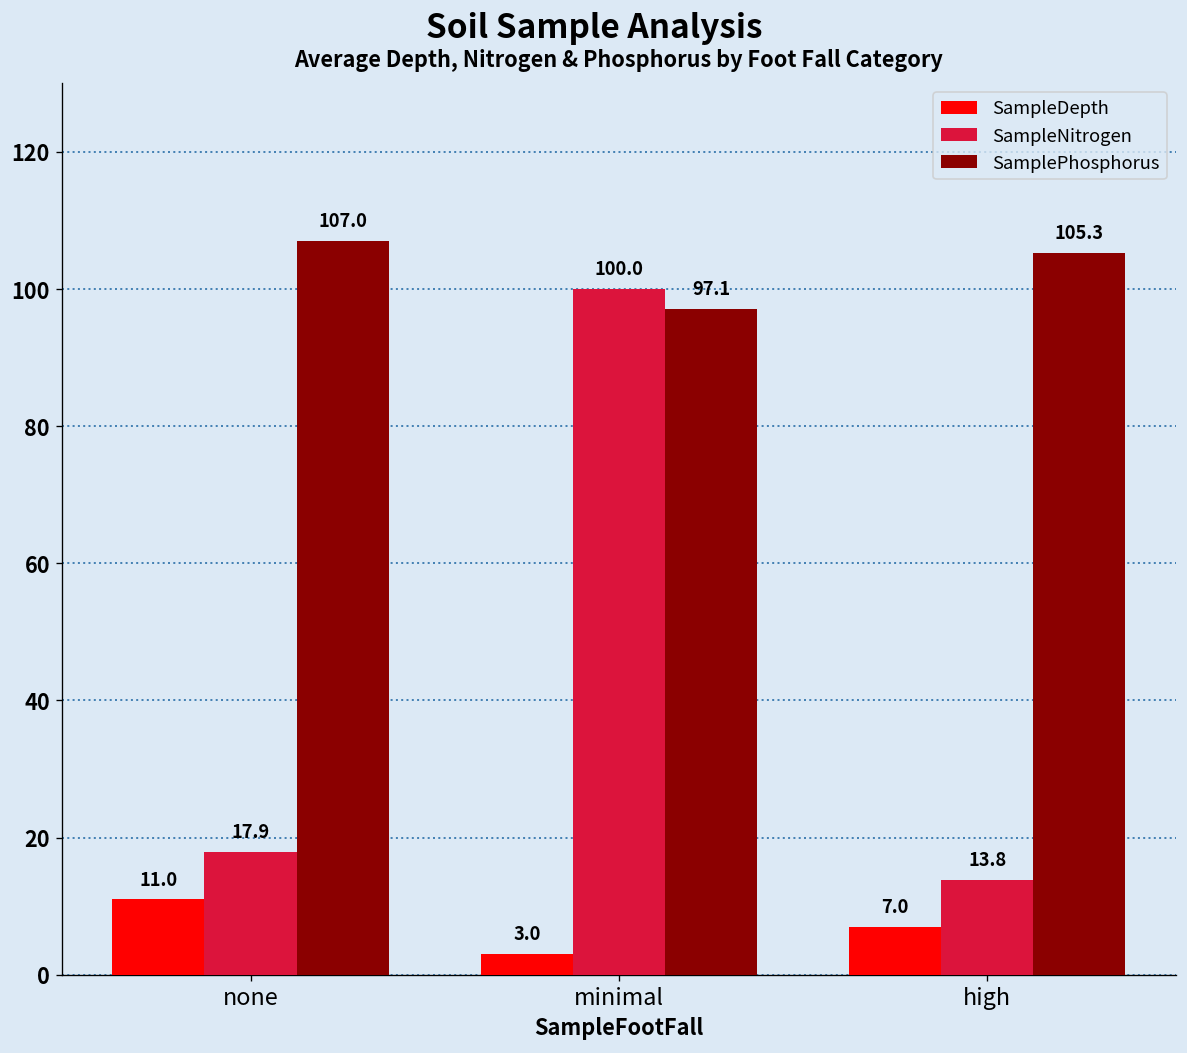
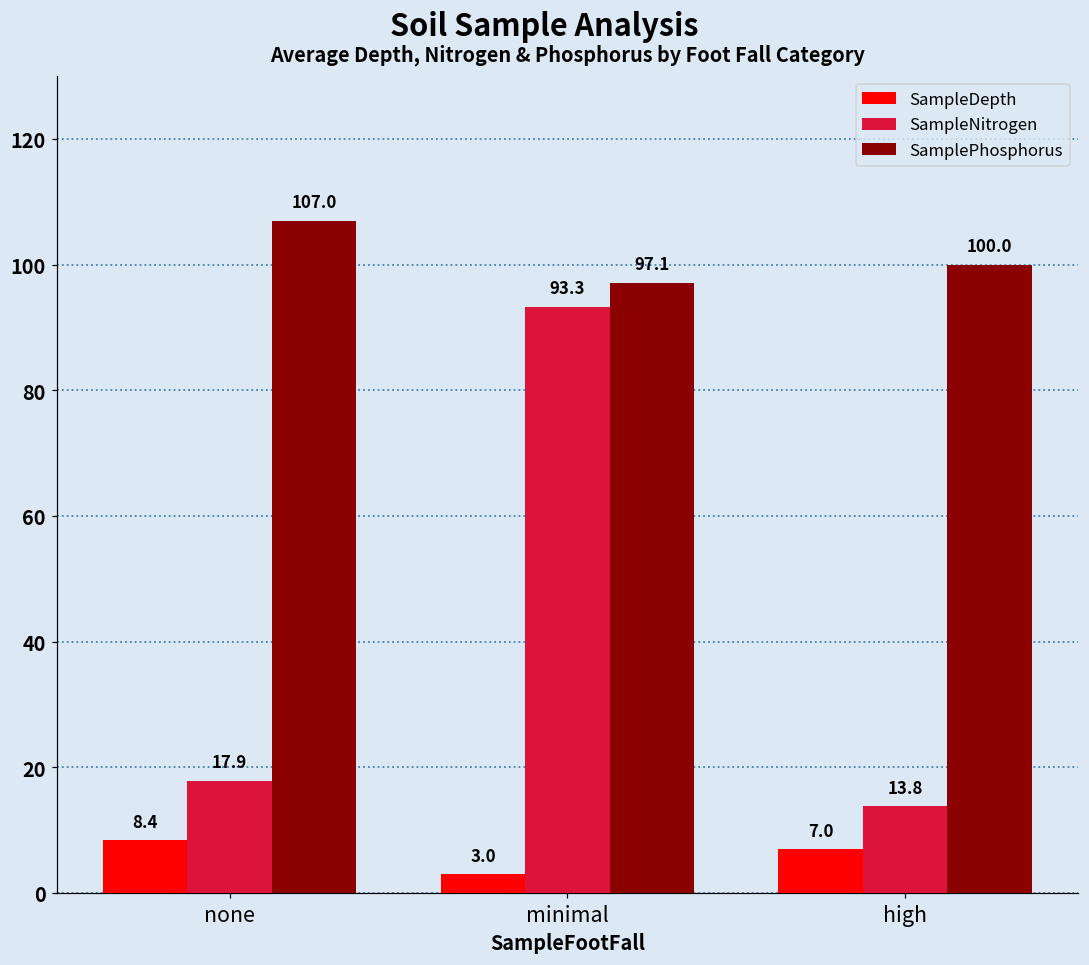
  {
    "SampleDepth": {
-     "none": 11.0,
+     "none": 8.4,
      "minimal": 3.0,
      "high": 7.0
    },
    "SampleNitrogen": {
      "none": 17.9,
-     "minimal": 100.0,
+     "minimal": 93.3,
      "high": 13.8
    },
    "SamplePhosphorus": {
      "none": 107.0,
      "minimal": 97.1,
-     "high": 105.3
+     "high": 100.0
    }
  }
